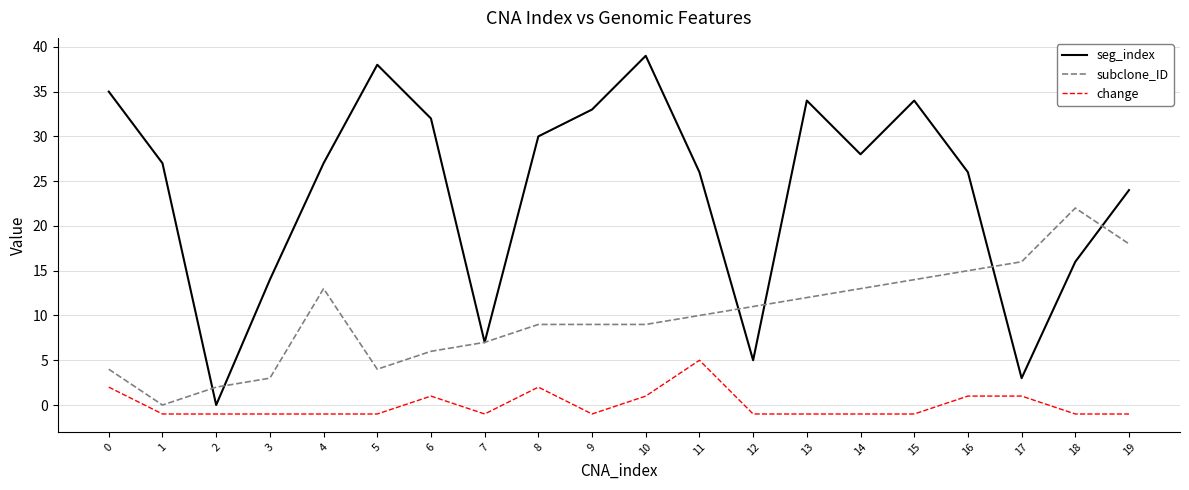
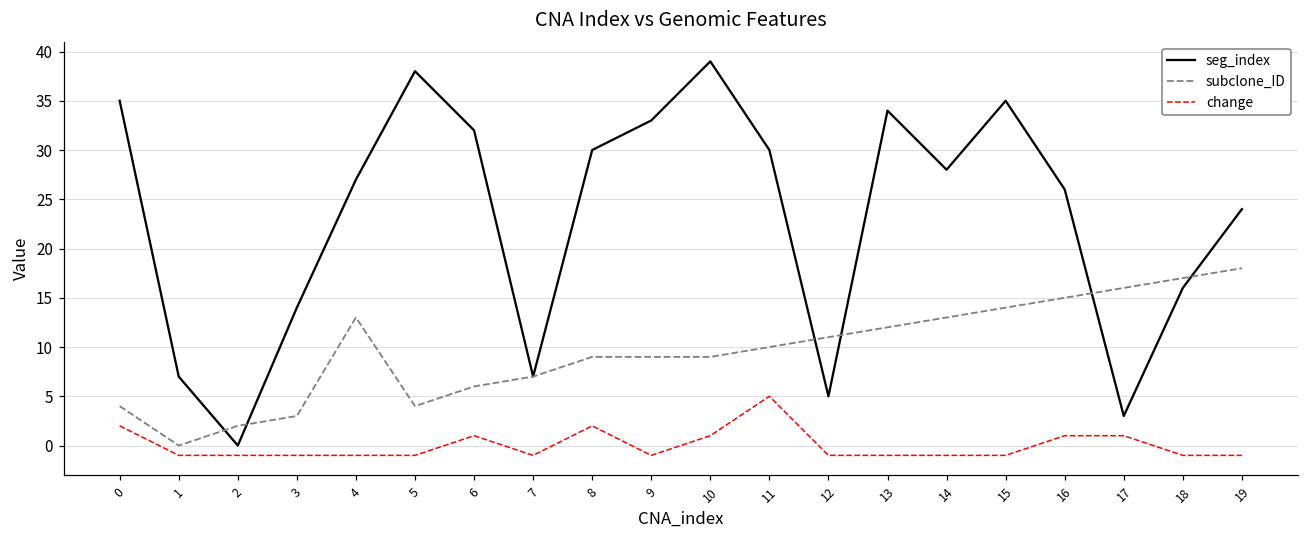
  {
    "seg_index": {
      "0": 35,
-     "1": 27,
+     "1": 7,
      "2": 0,
      "3": 14,
      "4": 27,
      "5": 38,
      "6": 32,
      "8": 30,
      "9": 33,
      "10": 39,
-     "11": 26,
+     "11": 30,
      "12": 5,
      "13": 34,
      "14": 28,
-     "15": 34,
+     "15": 35,
      "16": 26,
      "17": 3,
      "18": 16,
      "19": 24
    },
    "subclone_ID": {
      "0": 4,
      "1": 0,
      "2": 2,
      "3": 3,
      "4": 13,
      "5": 4,
      "6": 6,
      "8": 9,
      "9": 9,
      "10": 9,
      "11": 10,
      "12": 11,
      "13": 12,
      "14": 13,
      "15": 14,
      "16": 15,
      "17": 16,
-     "18": 22,
+     "18": 17,
      "19": 18
    },
    "change": {
      "0": 2,
      "1": -1,
      "2": -1,
      "3": -1,
      "4": -1,
      "5": -1,
      "6": 1,
      "7": -1,
      "8": 2,
      "9": -1,
      "10": 1,
      "11": 5,
      "12": -1,
      "13": -1,
      "14": -1,
      "15": -1,
      "16": 1,
      "17": 1,
      "18": -1,
      "19": -1
    }
  }
